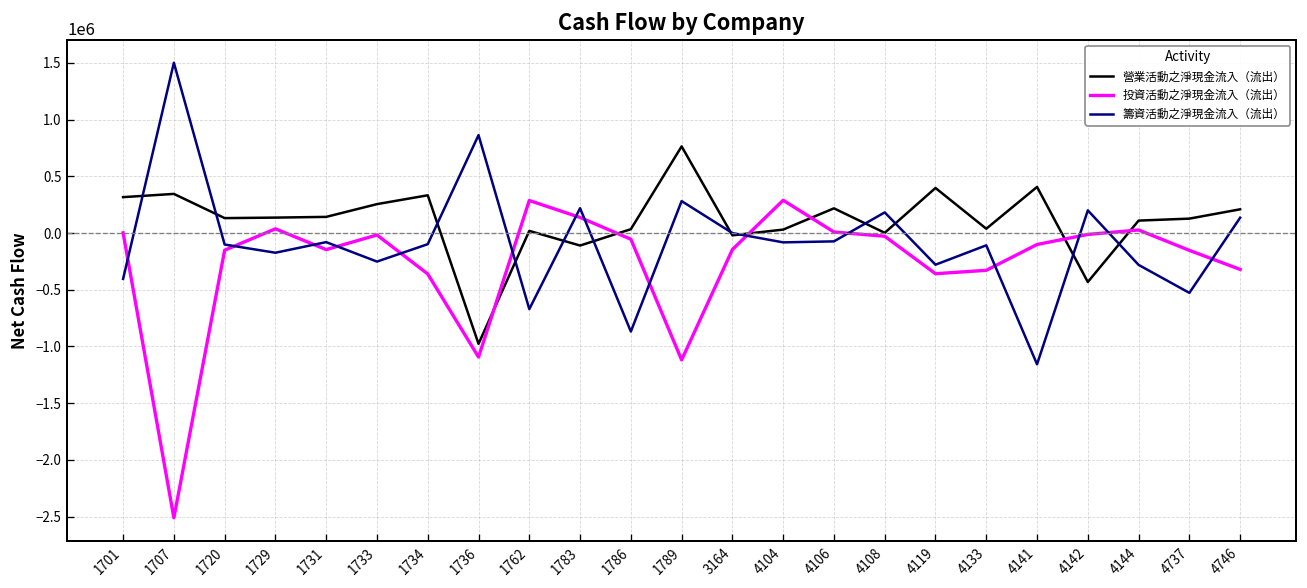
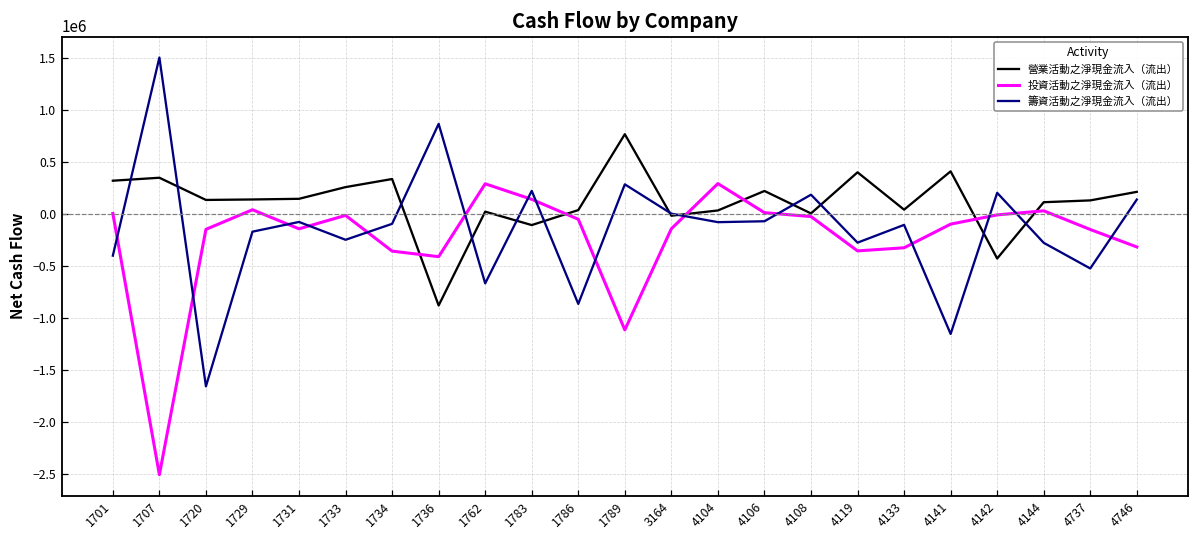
  {
    "營業活動之淨現金流入（流出）": {
      "1701": 300000,
      "1707": 300000,
      "1720": 100000,
      "1729": 100000,
      "1731": 100000,
      "1733": 300000,
      "1734": 300000,
-     "1736": -1000000,
+     "1736": -900000,
      "1762": 0,
      "1783": -100000,
      "1786": 0,
      "1789": 800000,
      "4104": 0,
      "4106": 200000,
      "4108": 0,
      "4119": 400000,
      "4133": 0,
      "4141": 400000,
      "4142": -400000,
      "4144": 100000,
      "4737": 100000,
      "4746": 200000
    },
    "投資活動之淨現金流入（流出）": {
      "1701": 0,
      "1707": -2500000,
      "1720": -200000,
      "1729": 0,
      "1731": -100000,
      "1733": 0,
      "1734": -400000,
-     "1736": -1100000,
+     "1736": -400000,
      "1762": 300000,
      "1783": 100000,
      "1786": -100000,
      "1789": -1100000,
      "3164": -100000,
      "4104": 300000,
      "4106": 0,
      "4108": 0,
      "4119": -400000,
      "4133": -300000,
      "4141": -100000,
      "4142": 0,
      "4144": 0,
      "4737": -200000,
      "4746": -300000
    },
    "籌資活動之淨現金流入（流出）": {
      "1701": -400000,
      "1707": 1500000,
-     "1720": -100000,
+     "1720": -1700000,
      "1729": -200000,
      "1731": -100000,
      "1733": -300000,
      "1734": -100000,
      "1736": 900000,
      "1762": -700000,
      "1783": 200000,
      "1786": -900000,
      "1789": 300000,
      "4104": -100000,
      "4106": -100000,
      "4108": 200000,
      "4119": -300000,
      "4133": -100000,
      "4141": -1200000,
      "4142": 200000,
      "4144": -300000,
      "4737": -500000,
      "4746": 100000
    }
  }
